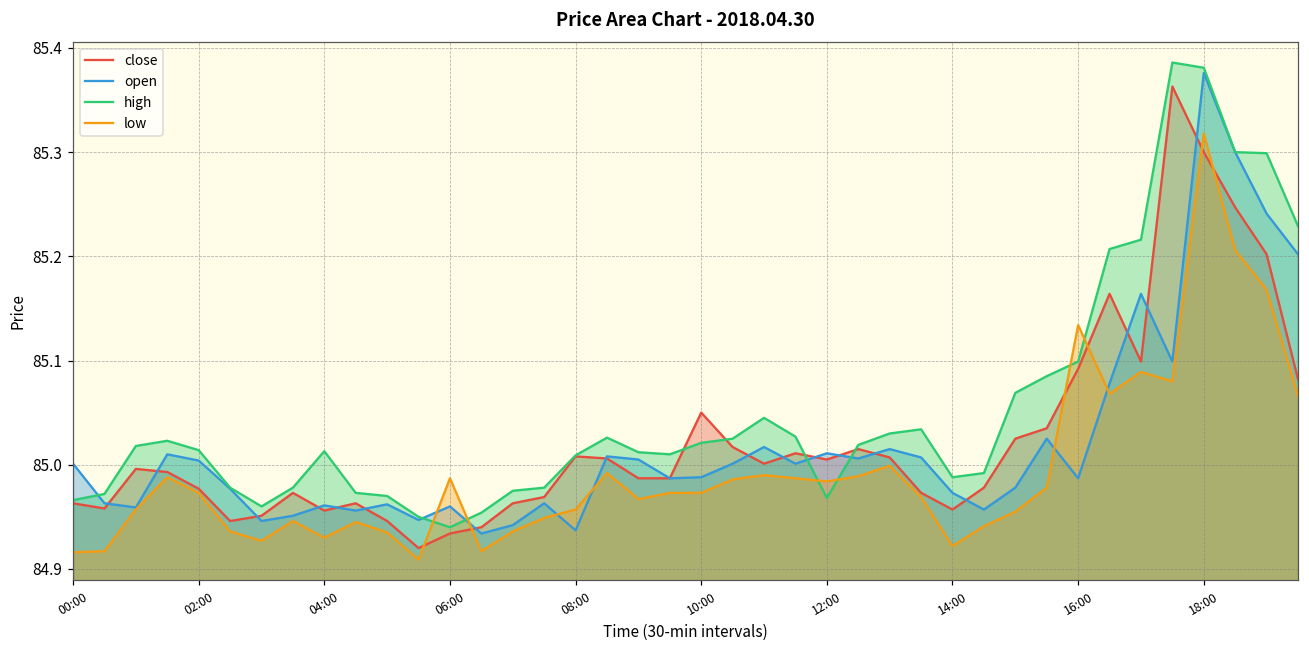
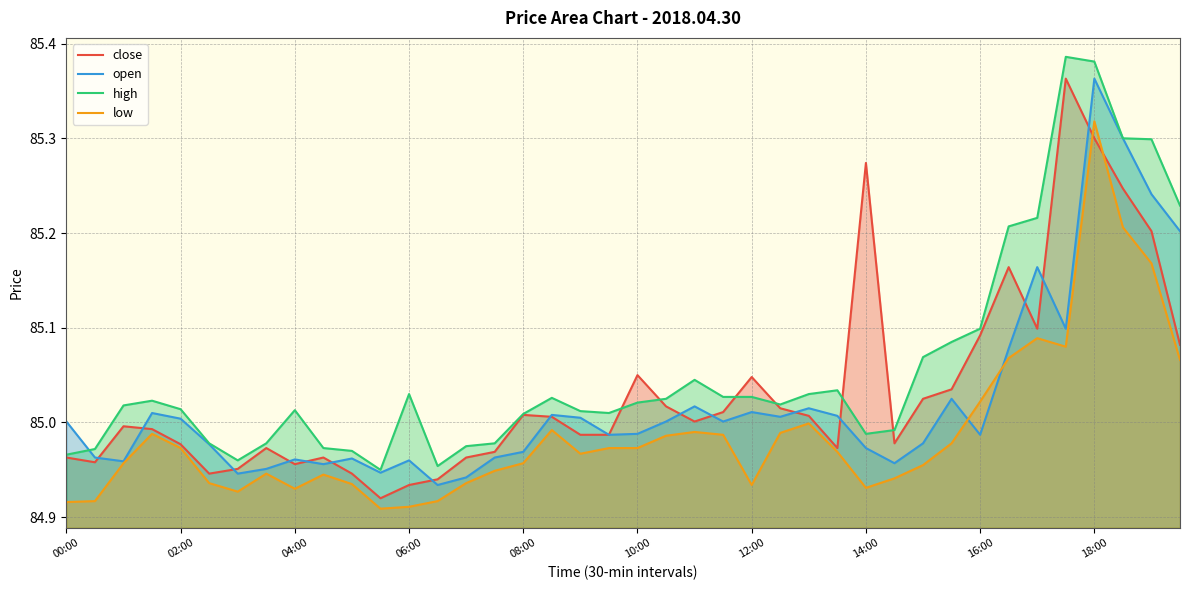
  {
    "close": {
      "00:00": 84.96,
      "02:00": 84.98,
      "04:00": 84.96,
      "06:00": 84.93,
      "10:00": 85.05,
-     "12:00": 85.01,
-     "14:00": 84.96,
+     "12:00": 85.05,
+     "14:00": 85.27,
      "16:00": 85.09,
      "18:00": 85.30
    },
    "open": {
      "00:00": 85.00,
      "02:00": 85.00,
      "04:00": 84.96,
      "06:00": 84.96,
-     "08:00": 84.94,
+     "08:00": 84.97,
      "10:00": 84.99,
      "12:00": 85.01,
      "14:00": 84.97,
      "16:00": 84.99,
-     "18:00": 85.38
+     "18:00": 85.36
    },
    "high": {
      "00:00": 84.97,
      "02:00": 85.01,
      "04:00": 85.01,
-     "06:00": 84.94,
+     "06:00": 85.03,
      "10:00": 85.02,
-     "12:00": 84.97,
+     "12:00": 85.03,
      "14:00": 84.99,
      "16:00": 85.10,
      "18:00": 85.38
    },
    "low": {
      "00:00": 84.92,
      "02:00": 84.97,
      "04:00": 84.93,
-     "06:00": 84.99,
+     "06:00": 84.91,
      "08:00": 84.96,
      "10:00": 84.97,
-     "12:00": 84.98,
-     "14:00": 84.92,
-     "16:00": 85.13,
+     "12:00": 84.93,
+     "14:00": 84.93,
+     "16:00": 85.02,
      "18:00": 85.32
    }
  }
